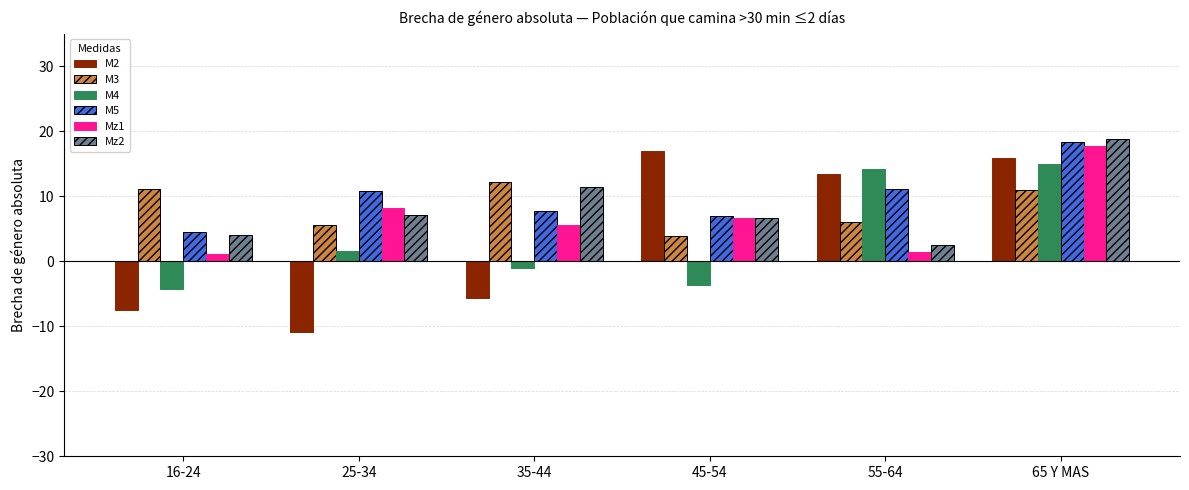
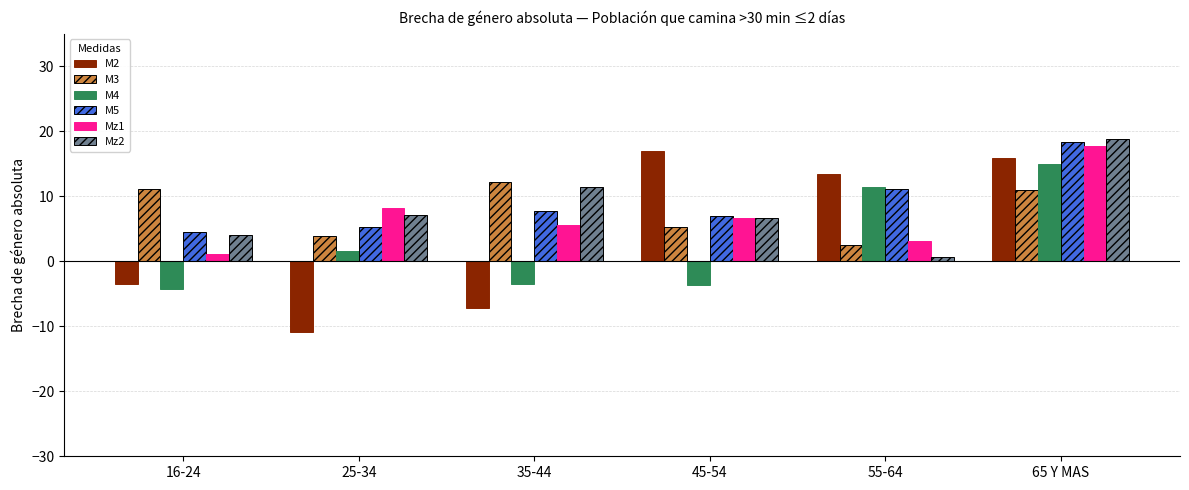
  {
    "M2": {
-     "16-24": -8,
+     "16-24": -4,
      "25-34": -11,
-     "35-44": -6,
+     "35-44": -7,
      "45-54": 17,
      "55-64": 13,
      "65 Y MAS": 16
    },
    "M3": {
      "16-24": 11,
-     "25-34": 6,
+     "25-34": 4,
      "35-44": 12,
-     "45-54": 4,
-     "55-64": 6,
+     "45-54": 5,
+     "55-64": 3,
      "65 Y MAS": 11
    },
    "M4": {
      "16-24": -4,
      "25-34": 2,
-     "35-44": -1,
+     "35-44": -3,
      "45-54": -4,
-     "55-64": 14,
+     "55-64": 11,
      "65 Y MAS": 15
    },
    "M5": {
      "16-24": 4,
-     "25-34": 11,
+     "25-34": 5,
      "35-44": 8,
      "45-54": 7,
      "55-64": 11,
      "65 Y MAS": 18
    },
    "Mz1": {
      "16-24": 1,
      "25-34": 8,
      "35-44": 6,
      "45-54": 7,
-     "55-64": 1,
+     "55-64": 3,
      "65 Y MAS": 18
    },
    "Mz2": {
      "16-24": 4,
      "25-34": 7,
      "35-44": 11,
      "45-54": 7,
-     "55-64": 2,
+     "55-64": 1,
      "65 Y MAS": 19
    }
  }
